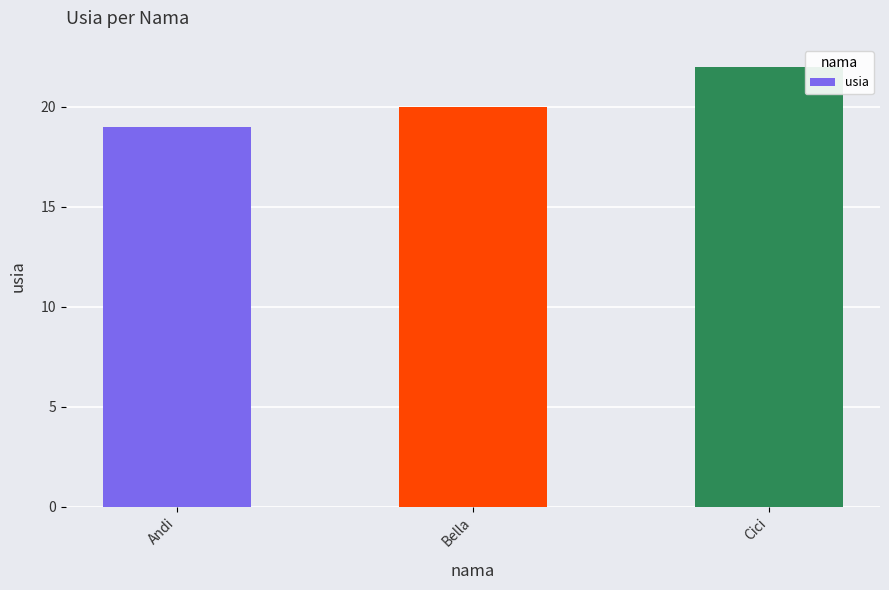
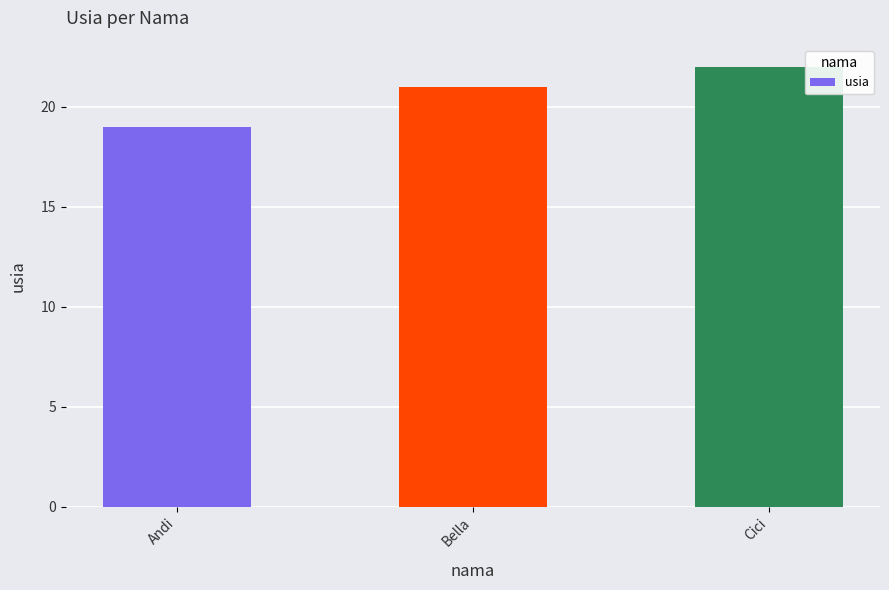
  {
    "Andi": 19,
-   "Bella": 20,
+   "Bella": 21,
    "Cici": 22
  }
